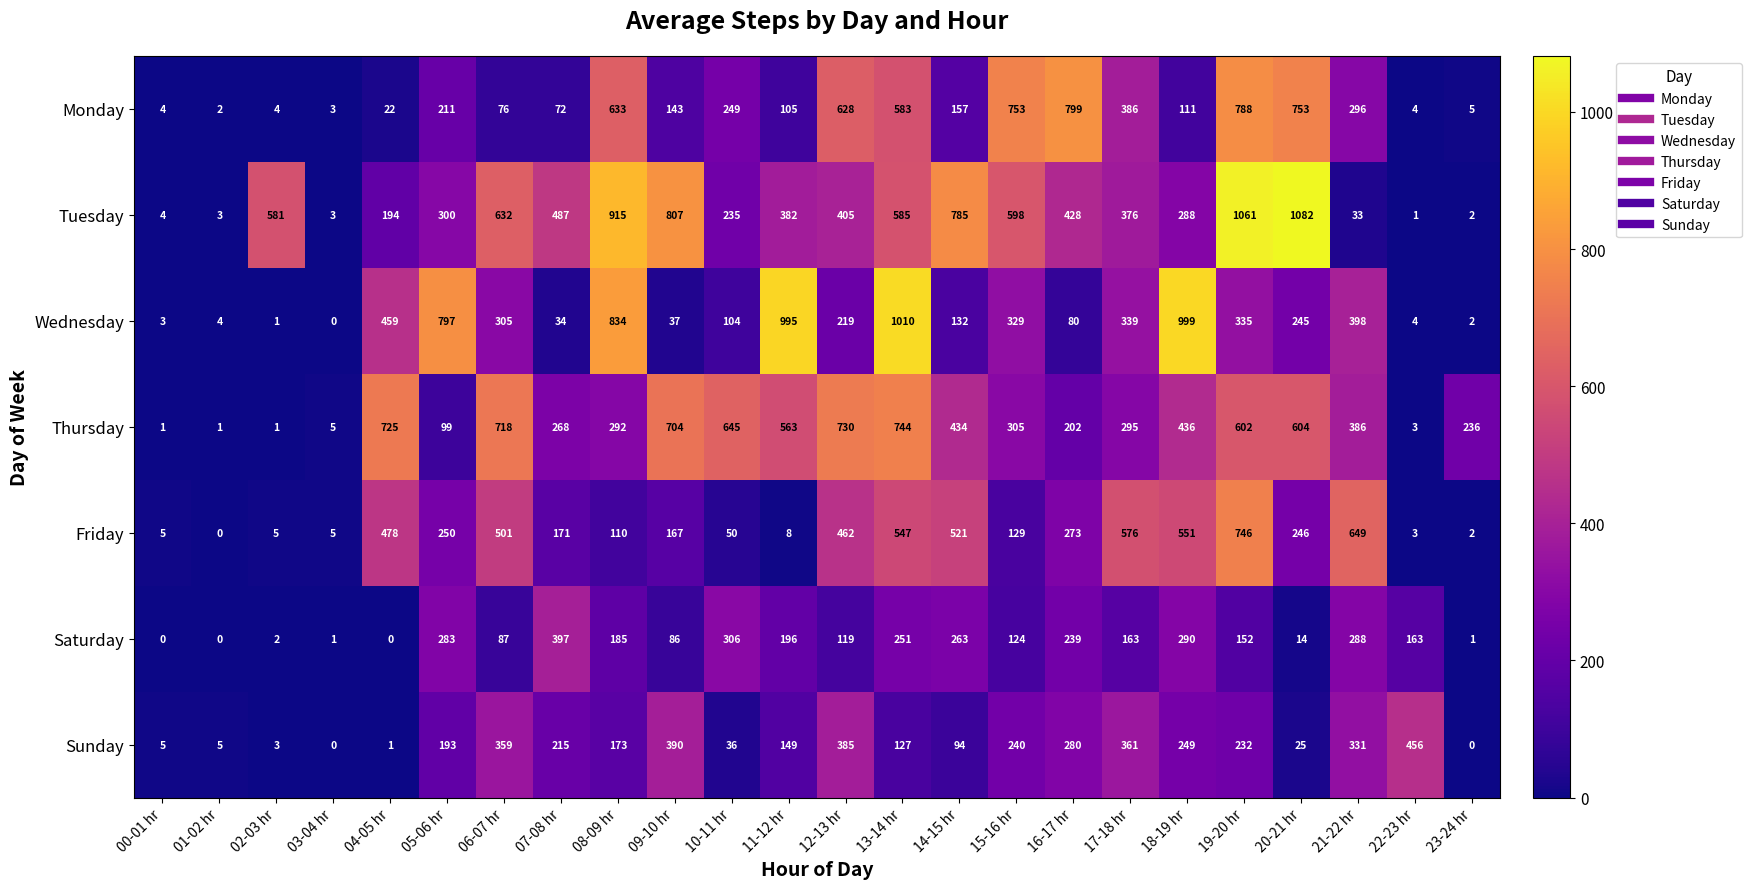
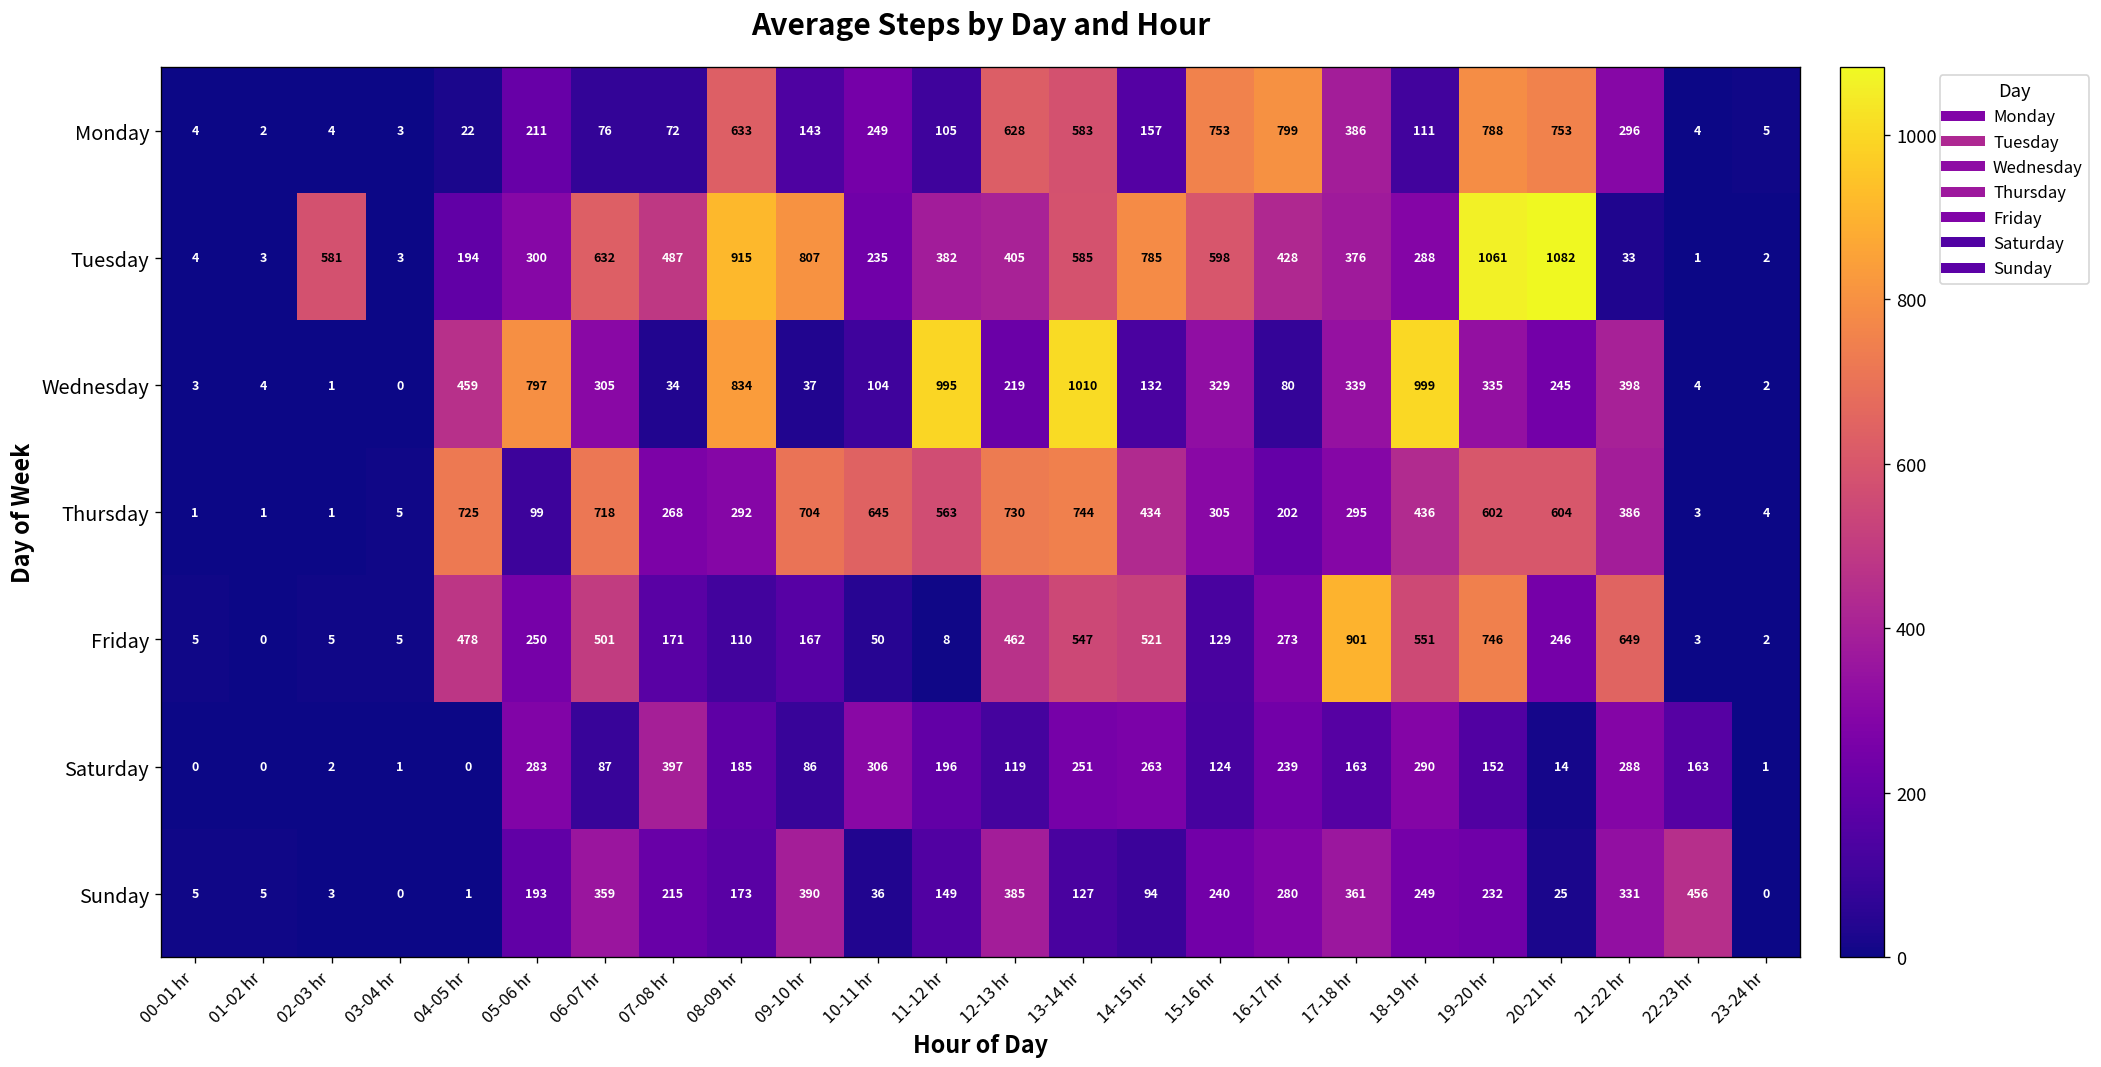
  {
    "Monday": {
      "00-01 hr": 4,
      "01-02 hr": 2,
      "02-03 hr": 4,
      "03-04 hr": 3,
      "04-05 hr": 22,
      "05-06 hr": 211,
      "06-07 hr": 76,
      "07-08 hr": 72,
      "08-09 hr": 633,
      "09-10 hr": 143,
      "10-11 hr": 249,
      "11-12 hr": 105,
      "12-13 hr": 628,
      "13-14 hr": 583,
      "14-15 hr": 157,
      "15-16 hr": 753,
      "16-17 hr": 799,
      "17-18 hr": 386,
      "18-19 hr": 111,
      "19-20 hr": 788,
      "20-21 hr": 753,
      "21-22 hr": 296,
      "22-23 hr": 4,
      "23-24 hr": 5
    },
    "Tuesday": {
      "00-01 hr": 4,
      "01-02 hr": 3,
      "02-03 hr": 581,
      "03-04 hr": 3,
      "04-05 hr": 194,
      "05-06 hr": 300,
      "06-07 hr": 632,
      "07-08 hr": 487,
      "08-09 hr": 915,
      "09-10 hr": 807,
      "10-11 hr": 235,
      "11-12 hr": 382,
      "12-13 hr": 405,
      "13-14 hr": 585,
      "14-15 hr": 785,
      "15-16 hr": 598,
      "16-17 hr": 428,
      "17-18 hr": 376,
      "18-19 hr": 288,
      "19-20 hr": 1061,
      "20-21 hr": 1082,
      "21-22 hr": 33,
      "22-23 hr": 1,
      "23-24 hr": 2
    },
    "Wednesday": {
      "00-01 hr": 3,
      "01-02 hr": 4,
      "02-03 hr": 1,
      "03-04 hr": 0,
      "04-05 hr": 459,
      "05-06 hr": 797,
      "06-07 hr": 305,
      "07-08 hr": 34,
      "08-09 hr": 834,
      "09-10 hr": 37,
      "10-11 hr": 104,
      "11-12 hr": 995,
      "12-13 hr": 219,
      "13-14 hr": 1010,
      "14-15 hr": 132,
      "15-16 hr": 329,
      "16-17 hr": 80,
      "17-18 hr": 339,
      "18-19 hr": 999,
      "19-20 hr": 335,
      "20-21 hr": 245,
      "21-22 hr": 398,
      "22-23 hr": 4,
      "23-24 hr": 2
    },
    "Thursday": {
      "00-01 hr": 1,
      "01-02 hr": 1,
      "02-03 hr": 1,
      "03-04 hr": 5,
      "04-05 hr": 725,
      "05-06 hr": 99,
      "06-07 hr": 718,
      "07-08 hr": 268,
      "08-09 hr": 292,
      "09-10 hr": 704,
      "10-11 hr": 645,
      "11-12 hr": 563,
      "12-13 hr": 730,
      "13-14 hr": 744,
      "14-15 hr": 434,
      "15-16 hr": 305,
      "16-17 hr": 202,
      "17-18 hr": 295,
      "18-19 hr": 436,
      "19-20 hr": 602,
      "20-21 hr": 604,
      "21-22 hr": 386,
      "22-23 hr": 3,
-     "23-24 hr": 236
+     "23-24 hr": 4
    },
    "Friday": {
      "00-01 hr": 5,
      "01-02 hr": 0,
      "02-03 hr": 5,
      "03-04 hr": 5,
      "04-05 hr": 478,
      "05-06 hr": 250,
      "06-07 hr": 501,
      "07-08 hr": 171,
      "08-09 hr": 110,
      "09-10 hr": 167,
      "10-11 hr": 50,
      "11-12 hr": 8,
      "12-13 hr": 462,
      "13-14 hr": 547,
      "14-15 hr": 521,
      "15-16 hr": 129,
      "16-17 hr": 273,
-     "17-18 hr": 576,
+     "17-18 hr": 901,
      "18-19 hr": 551,
      "19-20 hr": 746,
      "20-21 hr": 246,
      "21-22 hr": 649,
      "22-23 hr": 3,
      "23-24 hr": 2
    },
    "Saturday": {
      "00-01 hr": 0,
      "01-02 hr": 0,
      "02-03 hr": 2,
      "03-04 hr": 1,
      "04-05 hr": 0,
      "05-06 hr": 283,
      "06-07 hr": 87,
      "07-08 hr": 397,
      "08-09 hr": 185,
      "09-10 hr": 86,
      "10-11 hr": 306,
      "11-12 hr": 196,
      "12-13 hr": 119,
      "13-14 hr": 251,
      "14-15 hr": 263,
      "15-16 hr": 124,
      "16-17 hr": 239,
      "17-18 hr": 163,
      "18-19 hr": 290,
      "19-20 hr": 152,
      "20-21 hr": 14,
      "21-22 hr": 288,
      "22-23 hr": 163,
      "23-24 hr": 1
    },
    "Sunday": {
      "00-01 hr": 5,
      "01-02 hr": 5,
      "02-03 hr": 3,
      "03-04 hr": 0,
      "04-05 hr": 1,
      "05-06 hr": 193,
      "06-07 hr": 359,
      "07-08 hr": 215,
      "08-09 hr": 173,
      "09-10 hr": 390,
      "10-11 hr": 36,
      "11-12 hr": 149,
      "12-13 hr": 385,
      "13-14 hr": 127,
      "14-15 hr": 94,
      "15-16 hr": 240,
      "16-17 hr": 280,
      "17-18 hr": 361,
      "18-19 hr": 249,
      "19-20 hr": 232,
      "20-21 hr": 25,
      "21-22 hr": 331,
      "22-23 hr": 456,
      "23-24 hr": 0
    }
  }
